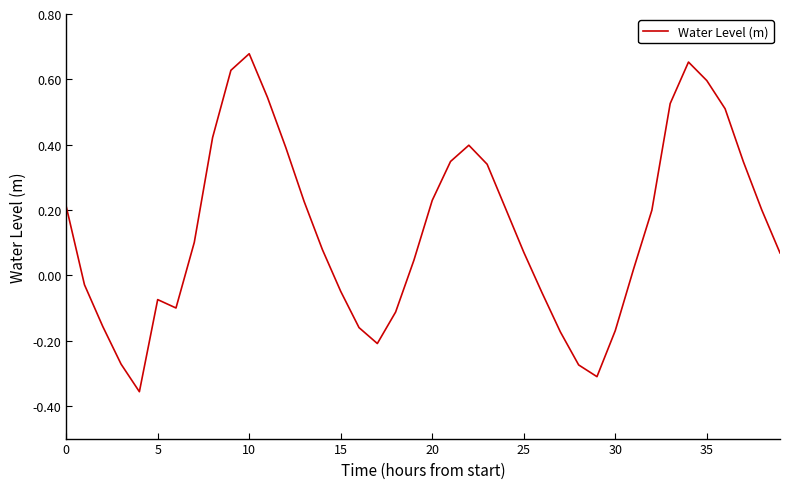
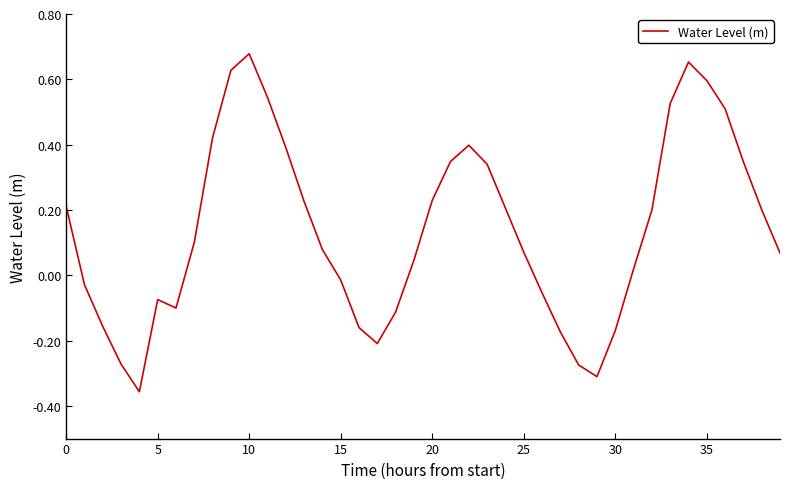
  {
    "0": 0.21,
    "5": -0.07,
    "10": 0.68,
-   "15": -0.05,
+   "15": -0.01,
    "20": 0.23,
    "25": 0.07,
    "30": -0.17,
    "35": 0.60
  }
